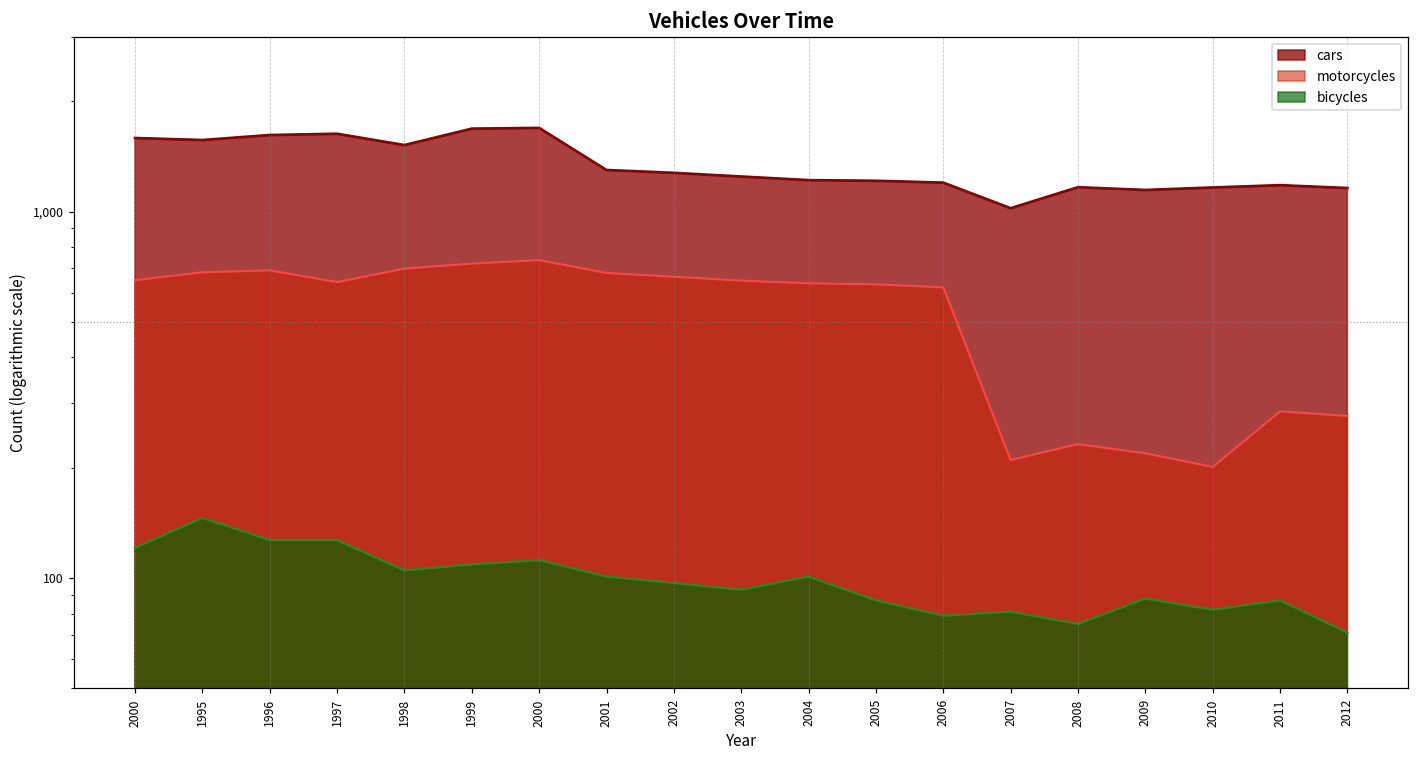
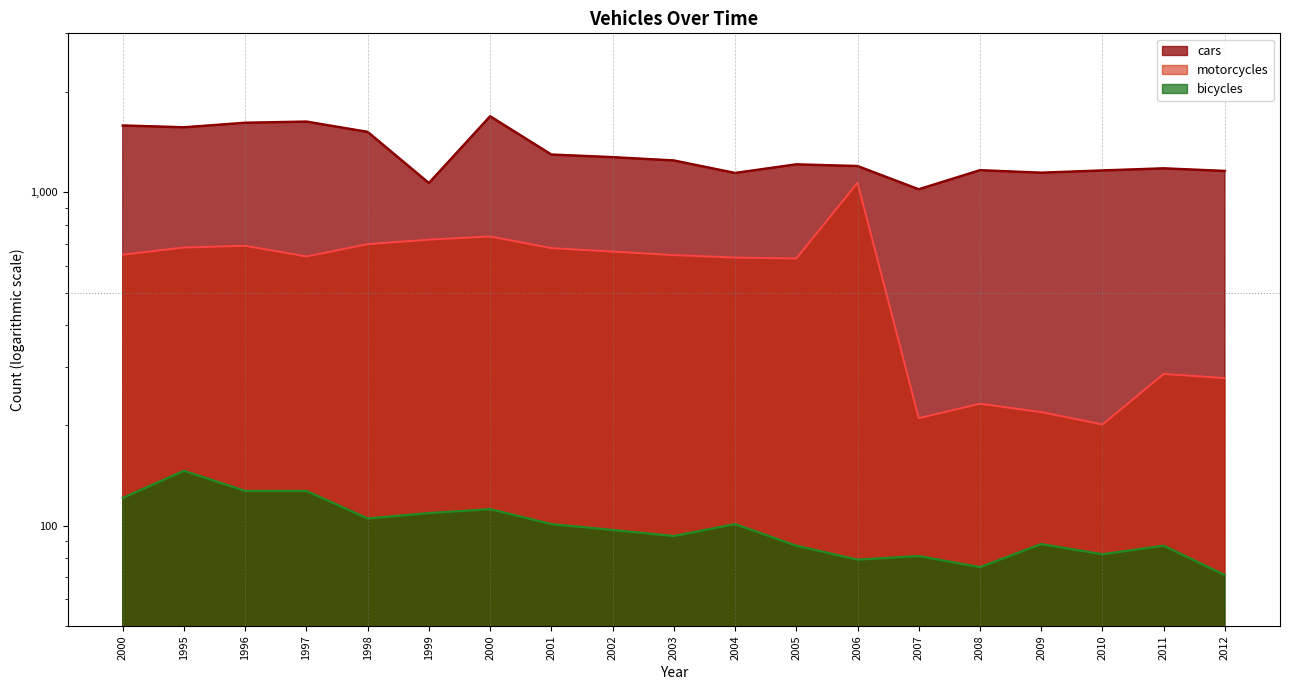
  {
    "cars": {
      "1995": "1,600",
      "1996": "1,600",
      "1997": "1,600",
      "1998": "1,500",
-     "1999": "1,700",
+     "1999": "1,070",
      "2001": "1,300",
      "2002": "1,280",
      "2003": "1,250",
-     "2004": "1,220",
+     "2004": "1,140",
      "2005": "1,210",
      "2006": "1,200",
      "2007": "1,020",
      "2008": "1,170",
      "2009": "1,150",
      "2010": "1,160",
      "2011": "1,180",
      "2012": "1,160"
    },
    "motorcycles": {
      "1995": "680",
      "1996": "690",
      "1997": "640",
      "1998": "700",
      "1999": "720",
      "2001": "680",
      "2002": "660",
      "2003": "650",
      "2004": "640",
      "2005": "630",
-     "2006": "620",
+     "2006": "1,070",
      "2007": "210",
      "2008": "230",
      "2009": "220",
      "2010": "200",
      "2011": "290",
      "2012": "280"
    },
    "bicycles": {
      "1995": "150",
      "1996": "127",
      "1997": "127",
      "1998": "105",
      "1999": "109",
      "2001": "101",
      "2002": "97",
      "2003": "93",
      "2004": "101",
      "2005": "87",
      "2006": "79",
      "2007": "81",
      "2008": "75",
      "2009": "88",
      "2010": "82",
      "2011": "87",
      "2012": "71"
    }
  }
